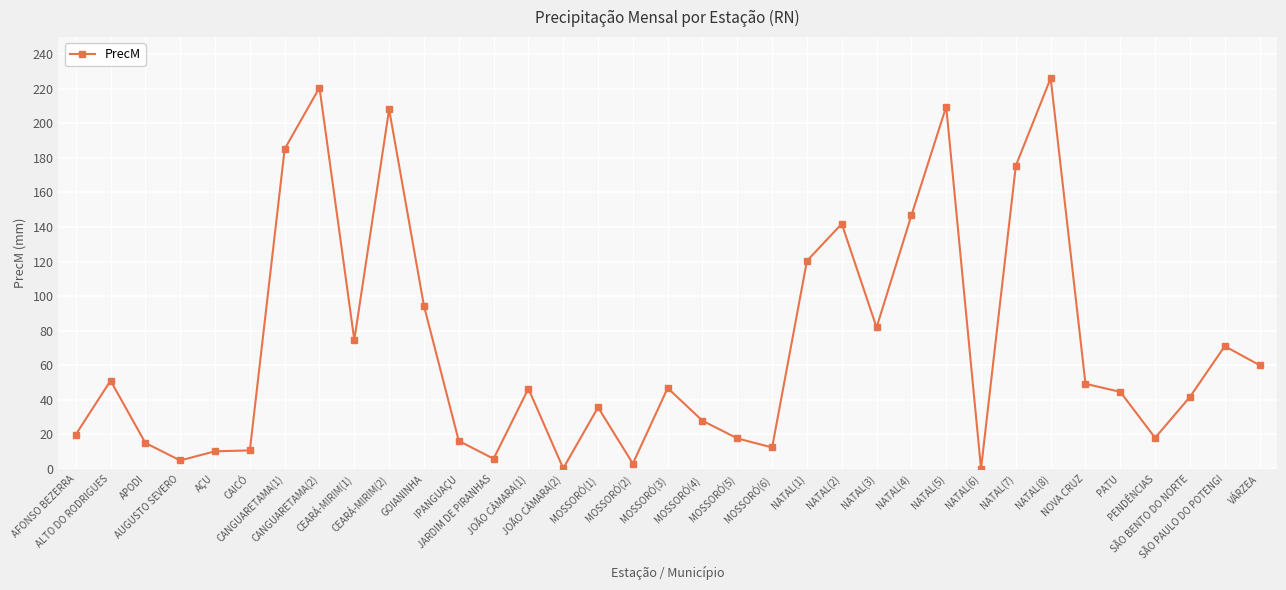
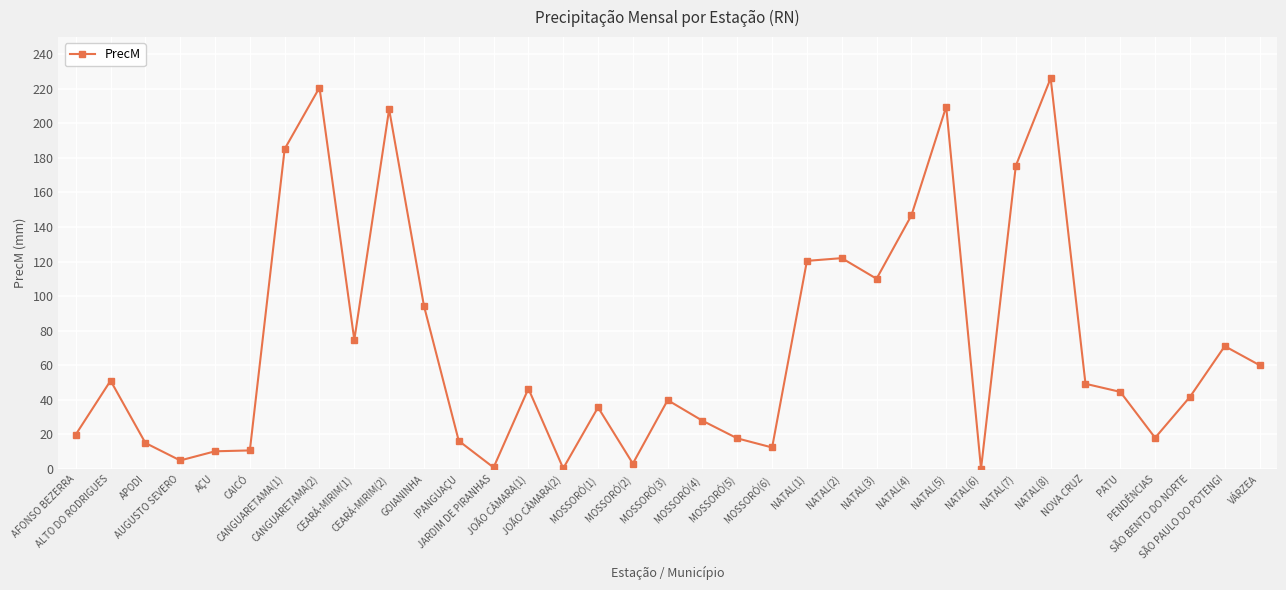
  {
    "AFONSO BEZERRA": 20,
    "ALTO DO RODRIGUES": 51,
    "APODI": 15,
    "AUGUSTO SEVERO": 5,
    "AÇU": 10,
    "CAICÓ": 11,
    "CANGUARETAMA(1)": 185,
    "CANGUARETAMA(2)": 221,
    "CEARÁ-MIRIM(1)": 75,
    "CEARÁ-MIRIM(2)": 208,
    "GOIANINHA": 94,
    "IPANGUAÇU": 16,
-   "JARDIM DE PIRANHAS": 6,
+   "JARDIM DE PIRANHAS": 1,
    "JOÃO CÂMARA(1)": 46,
    "JOÃO CÂMARA(2)": 0,
    "MOSSORÓ(1)": 36,
    "MOSSORÓ(2)": 3,
-   "MOSSORÓ(3)": 47,
+   "MOSSORÓ(3)": 40,
    "MOSSORÓ(4)": 28,
    "MOSSORÓ(5)": 18,
    "MOSSORÓ(6)": 12,
    "NATAL(1)": 120,
-   "NATAL(2)": 142,
-   "NATAL(3)": 82,
+   "NATAL(2)": 122,
+   "NATAL(3)": 110,
    "NATAL(4)": 147,
    "NATAL(5)": 210,
    "NATAL(6)": 0,
    "NATAL(7)": 176,
    "NATAL(8)": 226,
    "NOVA CRUZ": 49,
    "PATU": 45,
    "PENDÊNCIAS": 18,
    "SÃO BENTO DO NORTE": 42,
    "SÃO PAULO DO POTENGI": 71,
    "VÁRZEA": 60
  }
